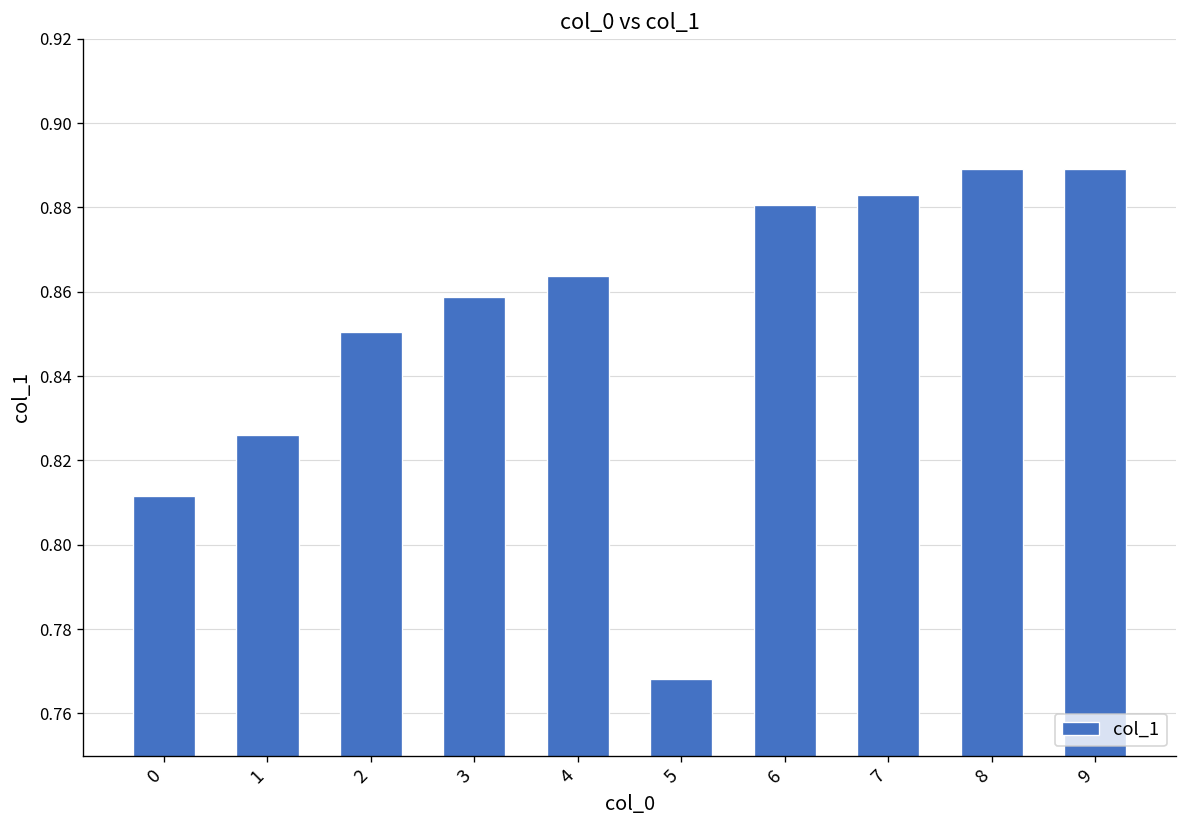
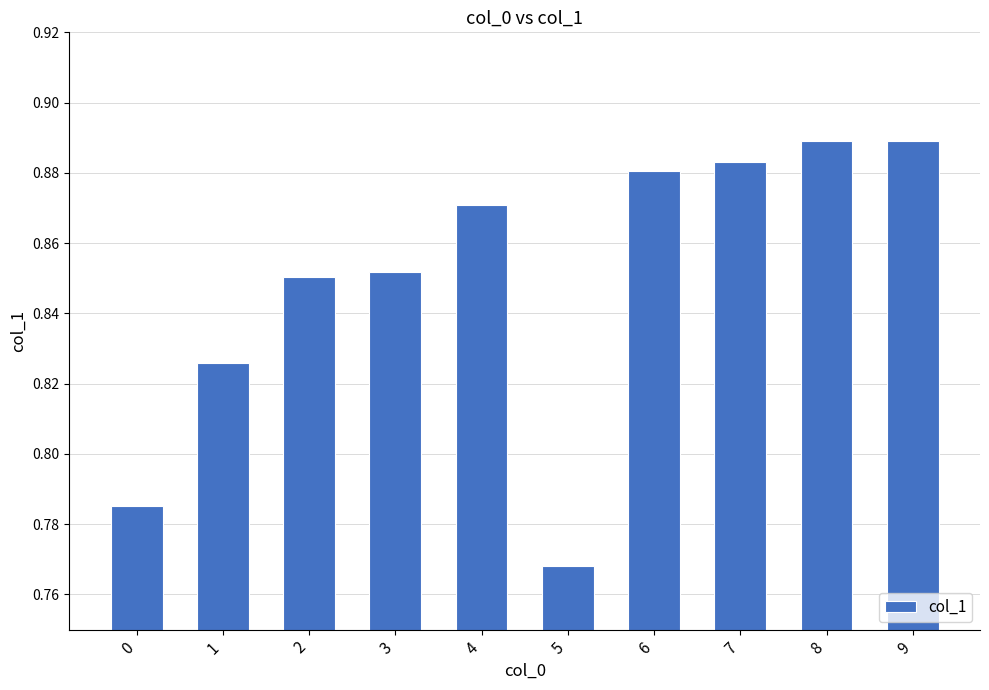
  {
-   "0": 0.812,
+   "0": 0.785,
    "1": 0.826,
    "2": 0.850,
-   "3": 0.859,
-   "4": 0.864,
+   "3": 0.852,
+   "4": 0.871,
    "5": 0.768,
    "6": 0.881,
    "7": 0.883,
    "8": 0.889,
    "9": 0.889
  }
